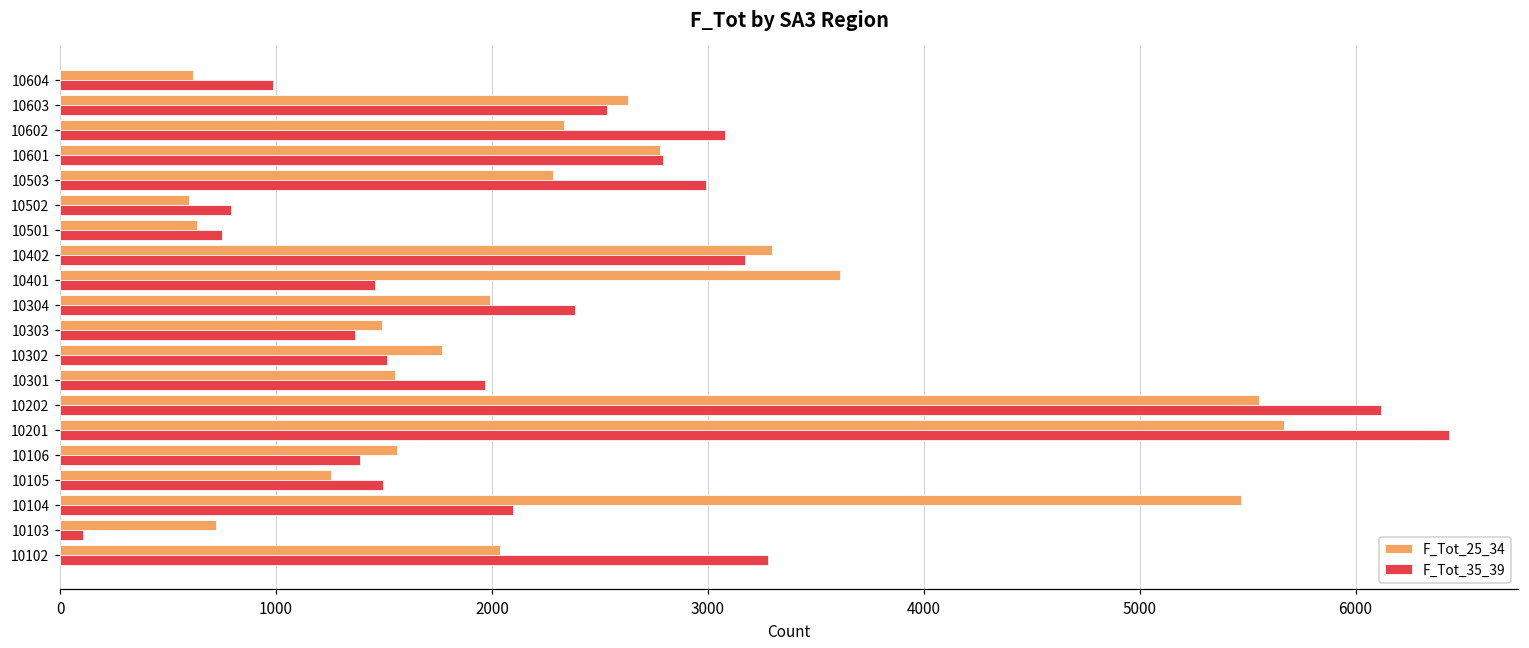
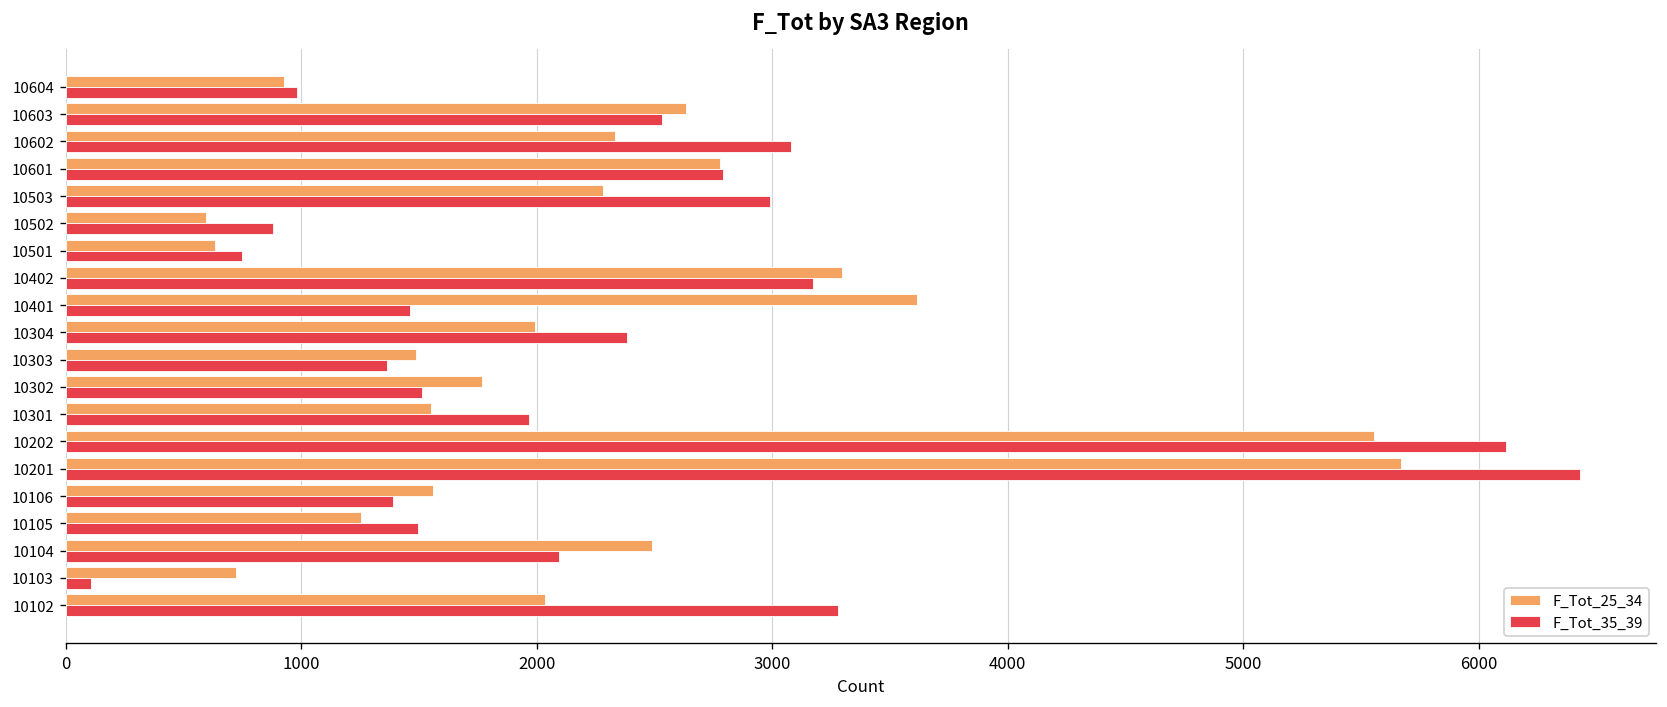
  {
    "F_Tot_25_34": {
-     "10604": 620,
+     "10604": 930,
      "10603": 2630,
      "10602": 2330,
      "10601": 2780,
      "10503": 2280,
      "10502": 600,
      "10501": 630,
      "10402": 3300,
      "10401": 3610,
      "10304": 1990,
      "10303": 1490,
      "10302": 1770,
      "10301": 1550,
      "10202": 5550,
      "10201": 5670,
      "10106": 1560,
      "10105": 1260,
-     "10104": 5470,
+     "10104": 2490,
      "10103": 720,
      "10102": 2040
    },
    "F_Tot_35_39": {
      "10604": 980,
      "10603": 2530,
      "10602": 3080,
      "10601": 2790,
      "10503": 2990,
-     "10502": 790,
+     "10502": 880,
      "10501": 750,
      "10402": 3170,
      "10401": 1460,
      "10304": 2380,
      "10303": 1370,
      "10302": 1510,
      "10301": 1970,
      "10202": 6120,
      "10201": 6430,
      "10106": 1390,
      "10105": 1500,
      "10104": 2100,
      "10103": 110,
      "10102": 3280
    }
  }
